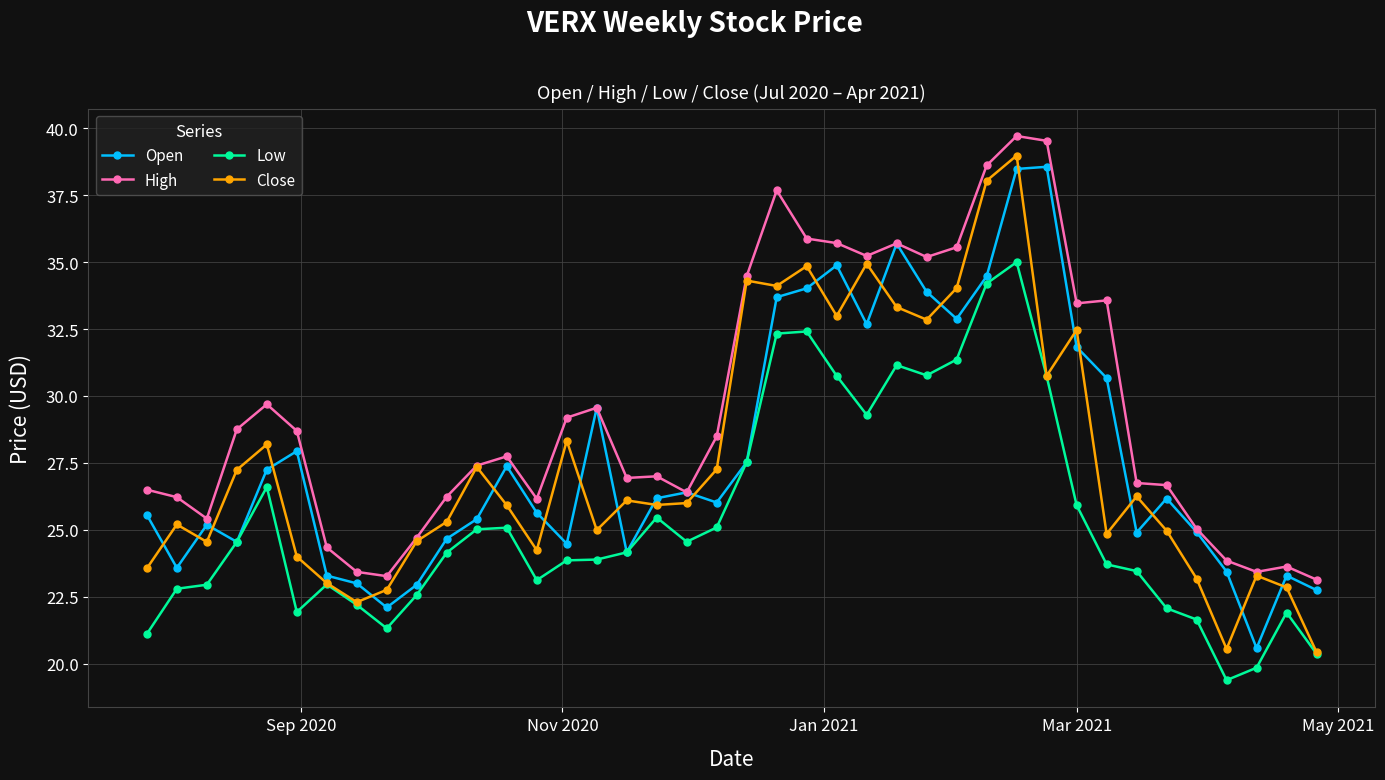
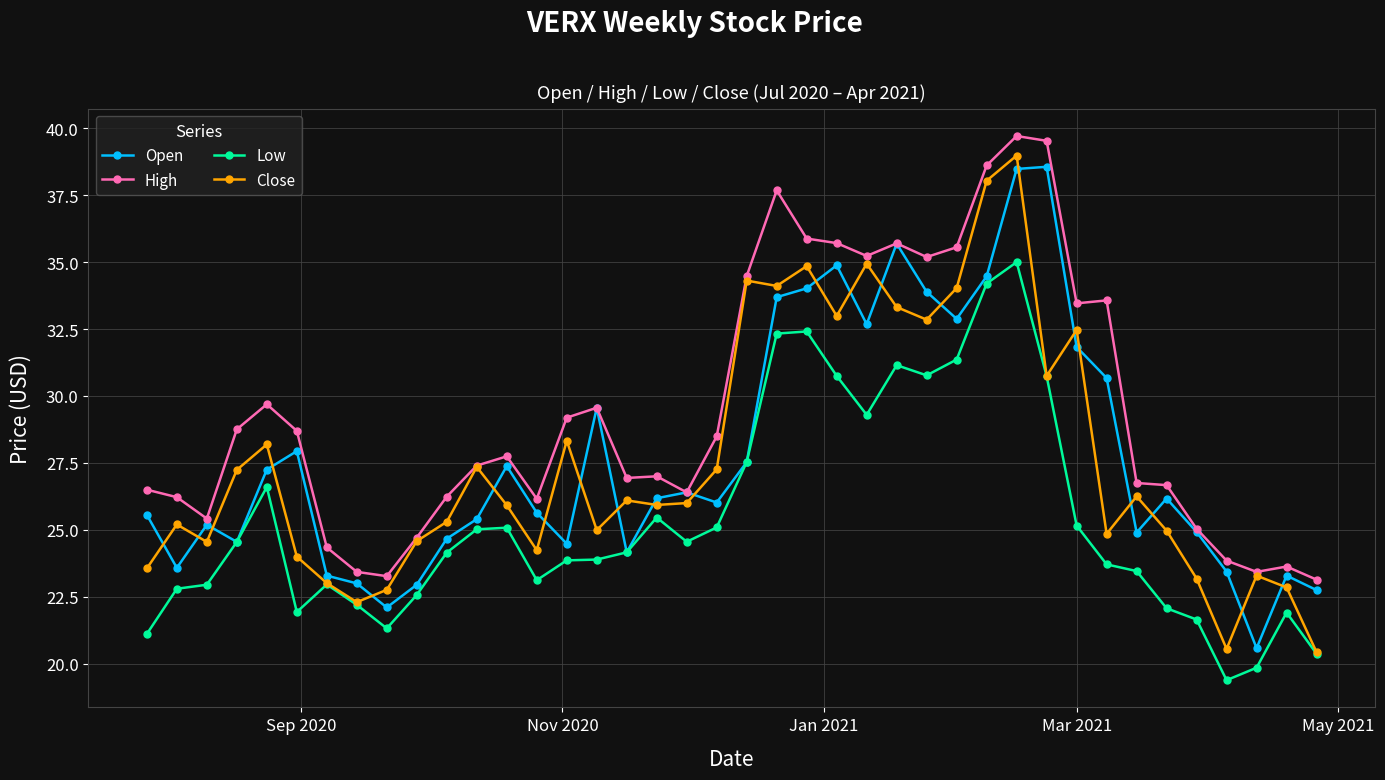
  {
    "Open": {
      "Mar 2021": 31.8
    },
    "High": {
      "Mar 2021": 33.5
    },
    "Low": {
-     "Mar 2021": 25.9
+     "Mar 2021": 25.2
    },
    "Close": {
      "Mar 2021": 32.5
    }
  }
